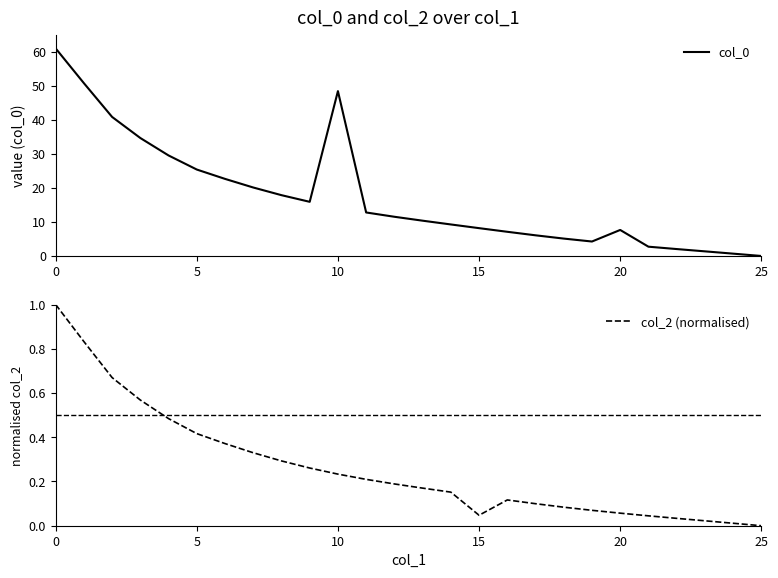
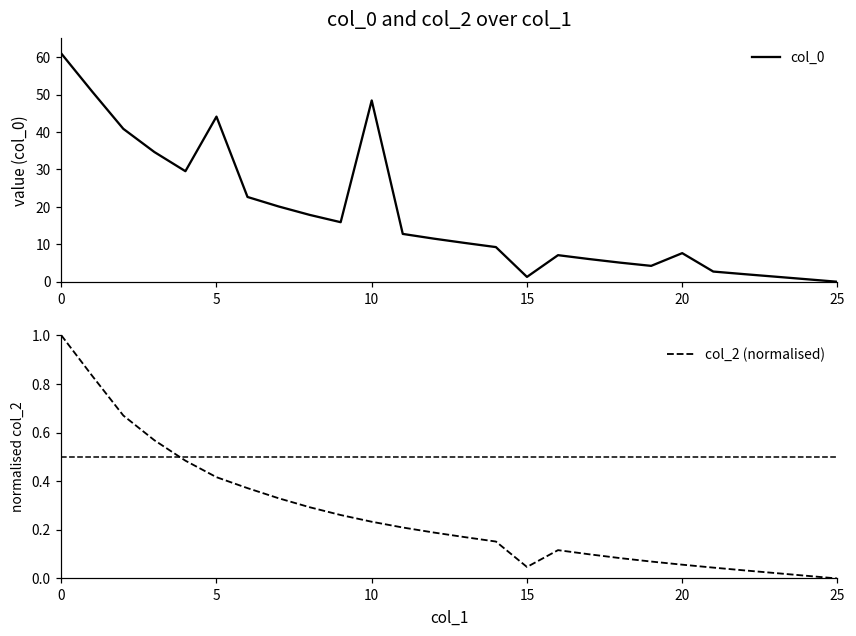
  {
    "col_0 and col_2 over col_1": {
      "0": 61,
-     "5": 25,
+     "5": 44,
      "10": 48,
-     "15": 8,
+     "15": 1,
      "20": 8,
      "25": 0
    }
  }
